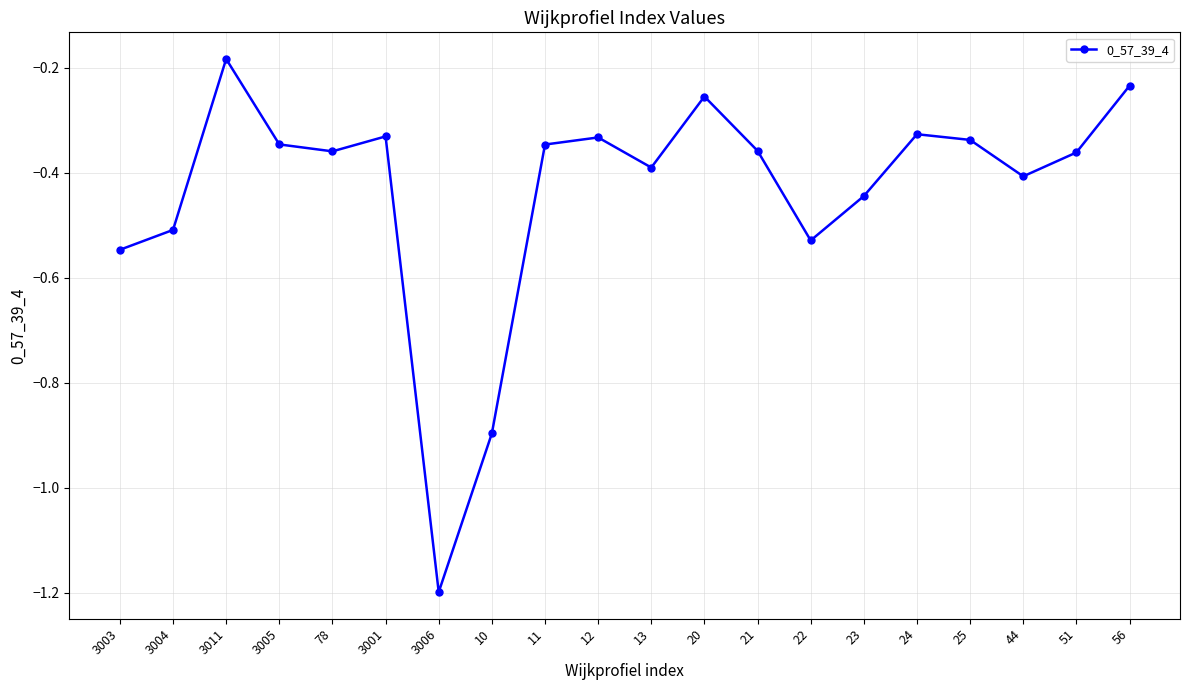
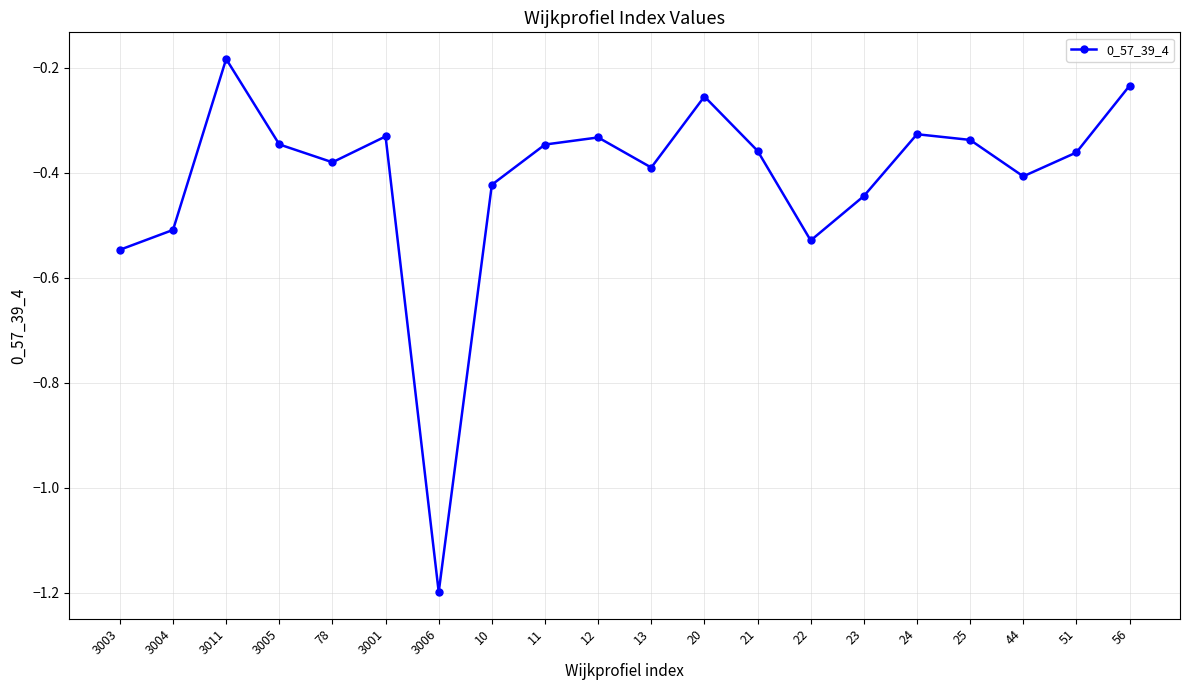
  {
    "3003": -0.55,
    "3004": -0.51,
    "3011": -0.18,
    "3005": -0.35,
-   "78": -0.36,
+   "78": -0.38,
    "3001": -0.33,
    "3006": -1.20,
-   "10": -0.90,
+   "10": -0.42,
    "11": -0.35,
    "12": -0.33,
    "13": -0.39,
    "20": -0.25,
    "21": -0.36,
    "22": -0.53,
    "23": -0.44,
    "24": -0.33,
    "25": -0.34,
    "44": -0.41,
    "51": -0.36,
    "56": -0.23
  }
